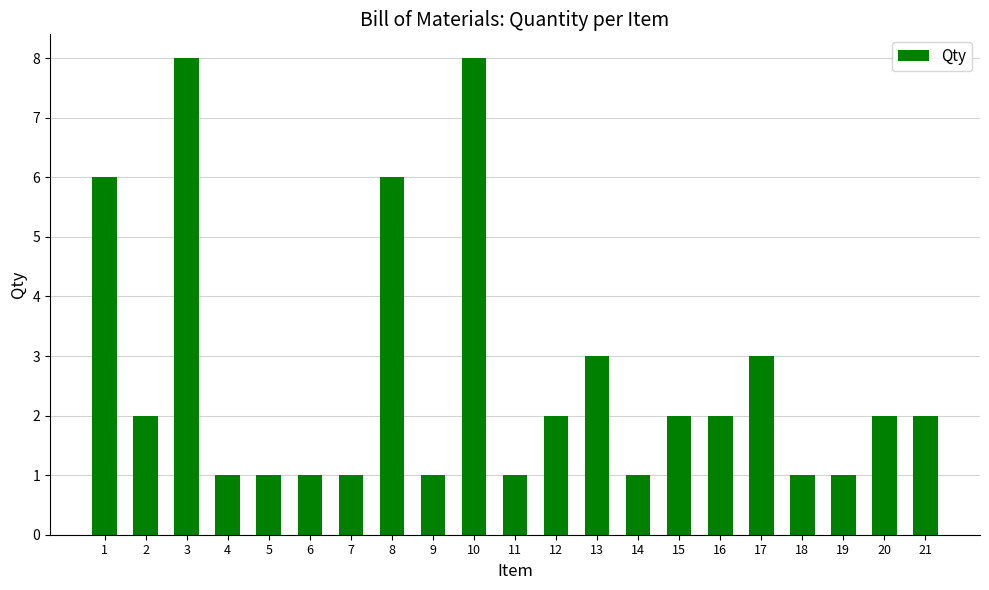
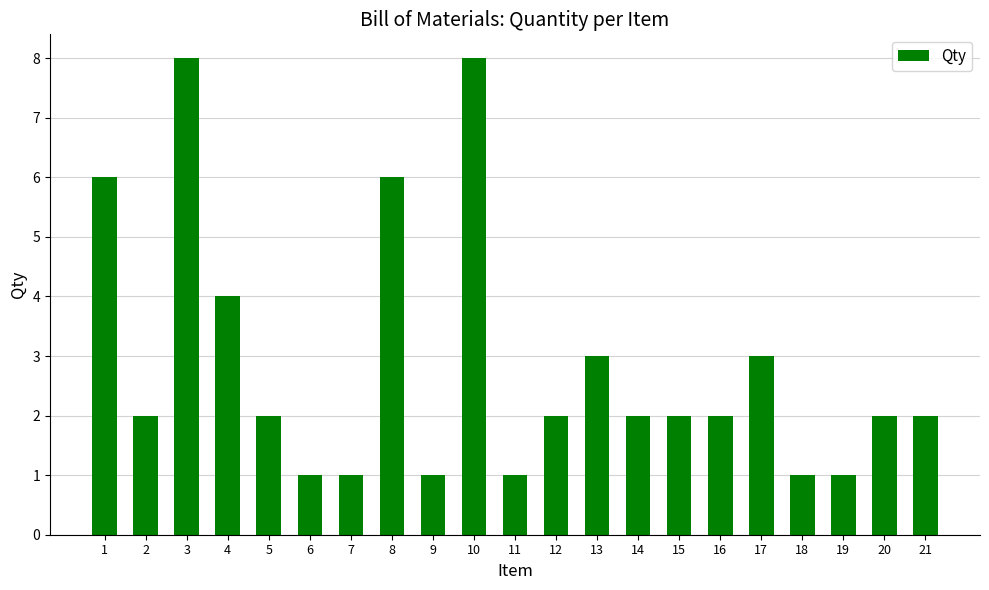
  {
    "1": 6,
    "2": 2,
    "3": 8,
-   "4": 1,
-   "5": 1,
+   "4": 4,
+   "5": 2,
    "6": 1,
    "7": 1,
    "8": 6,
    "9": 1,
    "10": 8,
    "11": 1,
    "12": 2,
    "13": 3,
-   "14": 1,
+   "14": 2,
    "15": 2,
    "16": 2,
    "17": 3,
    "18": 1,
    "19": 1,
    "20": 2,
    "21": 2
  }
